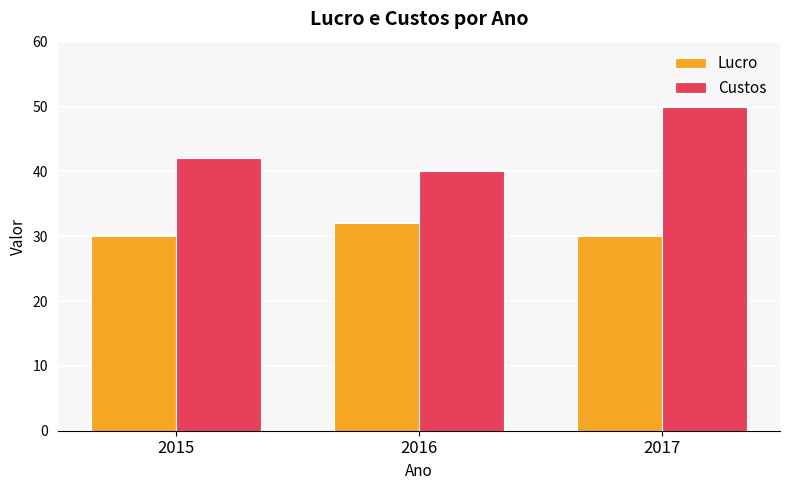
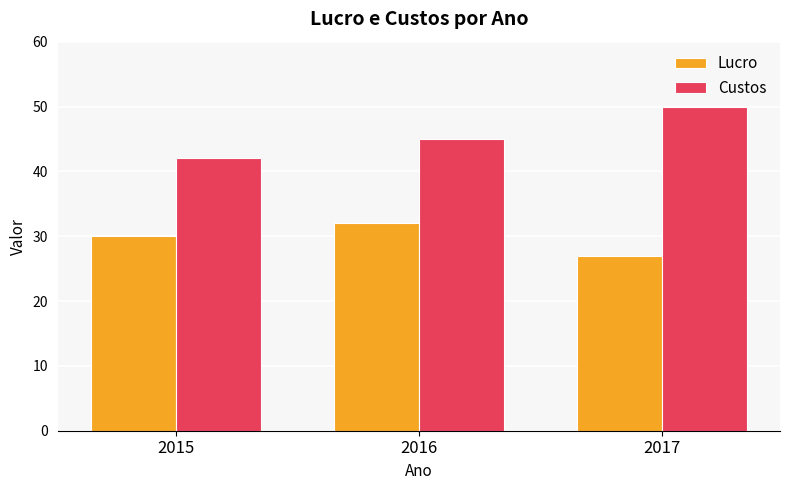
  {
    "Lucro": {
      "2015": 30,
      "2016": 32,
-     "2017": 30
+     "2017": 27
    },
    "Custos": {
      "2015": 42,
-     "2016": 40,
+     "2016": 45,
      "2017": 50
    }
  }
